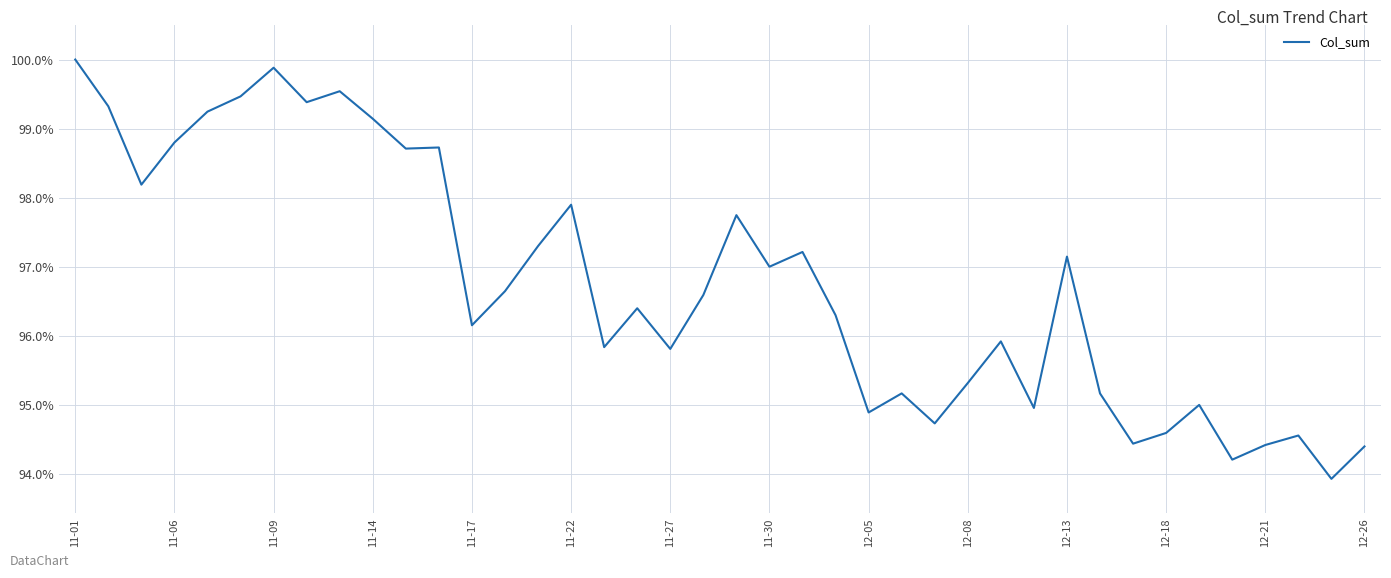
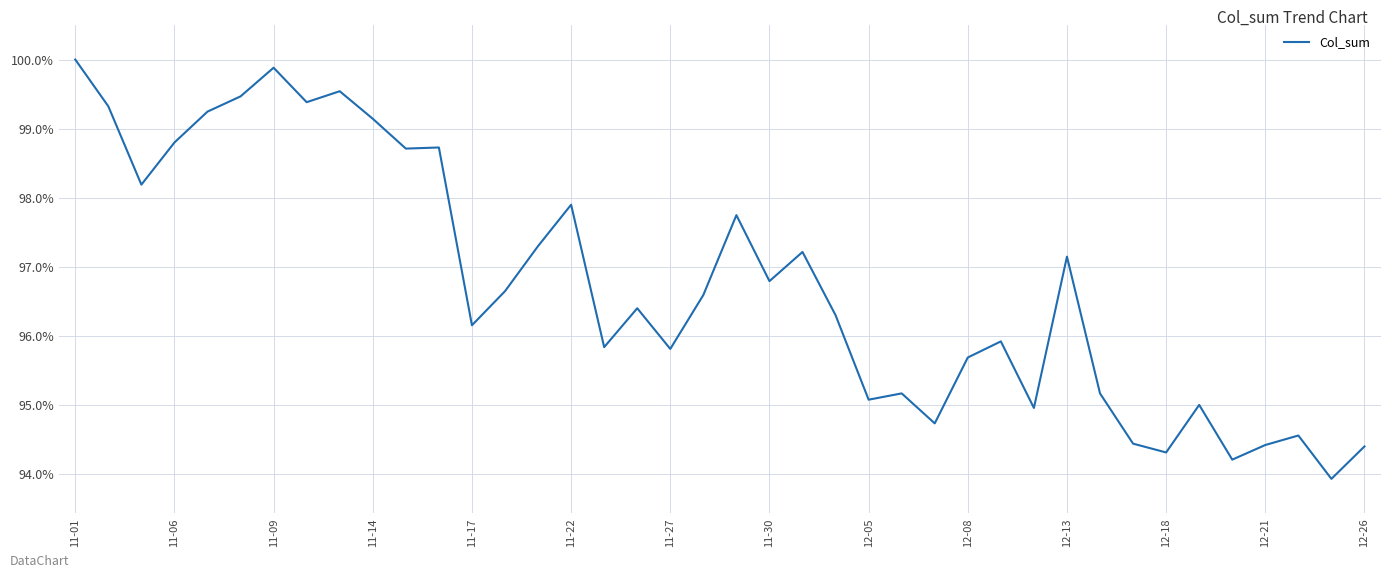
  {
    "11-01": "100.0%",
    "11-06": "98.8%",
    "11-09": "99.9%",
    "11-14": "99.1%",
    "11-17": "96.2%",
    "11-22": "97.9%",
    "11-27": "95.8%",
-   "11-30": "97.0%",
-   "12-05": "94.9%",
-   "12-08": "95.3%",
+   "11-30": "96.8%",
+   "12-05": "95.1%",
+   "12-08": "95.7%",
    "12-13": "97.1%",
-   "12-18": "94.6%",
+   "12-18": "94.3%",
    "12-21": "94.4%",
    "12-26": "94.4%"
  }
